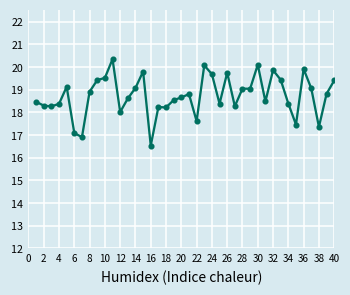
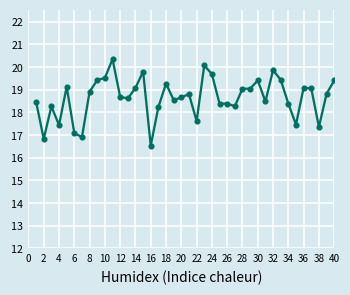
  {
-   "2": 18.3,
-   "4": 18.4,
+   "2": 16.8,
+   "4": 17.4,
    "6": 17.1,
    "8": 18.9,
    "10": 19.5,
-   "12": 18.0,
+   "12": 18.7,
    "14": 19.1,
    "16": 16.5,
-   "18": 18.2,
+   "18": 19.3,
    "20": 18.7,
    "22": 17.6,
    "24": 19.7,
-   "26": 19.7,
+   "26": 18.4,
    "28": 19.0,
-   "30": 20.1,
+   "30": 19.4,
    "32": 19.9,
    "34": 18.4,
-   "36": 19.9,
+   "36": 19.1,
    "38": 17.4,
    "40": 19.4
  }
